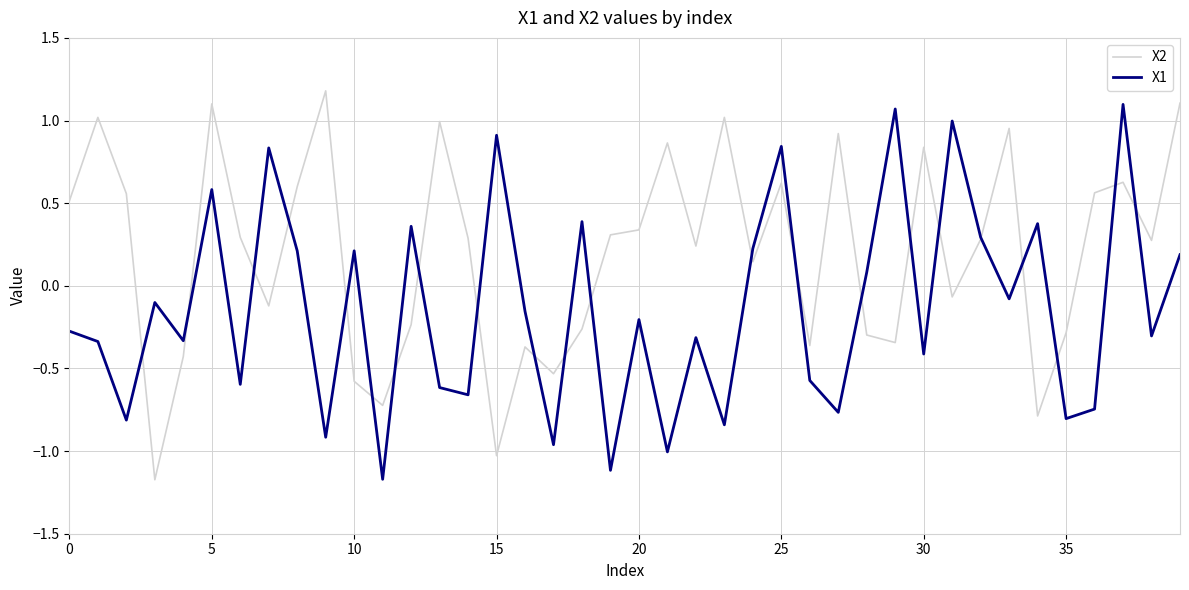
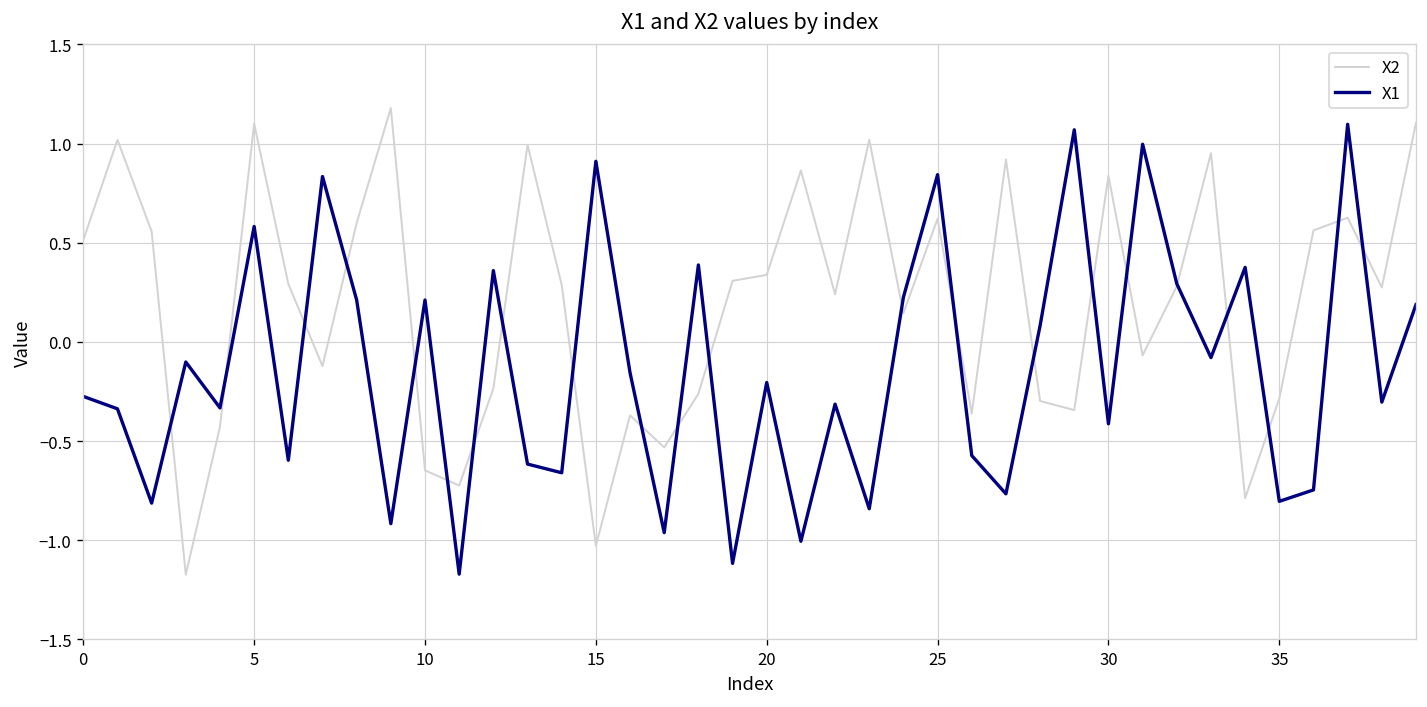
  {
    "X2": {
      "0": 0.51,
      "5": 1.10,
-     "10": -0.58,
+     "10": -0.65,
      "15": -1.03,
      "20": 0.34,
      "25": 0.62,
      "30": 0.84,
      "35": -0.28
    },
    "X1": {
      "0": -0.27,
      "5": 0.58,
      "10": 0.21,
      "15": 0.91,
      "20": -0.20,
      "25": 0.84,
      "30": -0.41,
      "35": -0.80
    }
  }
